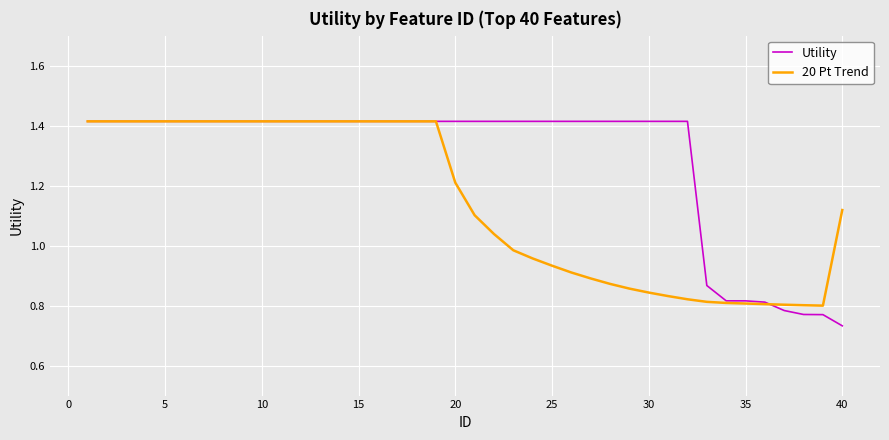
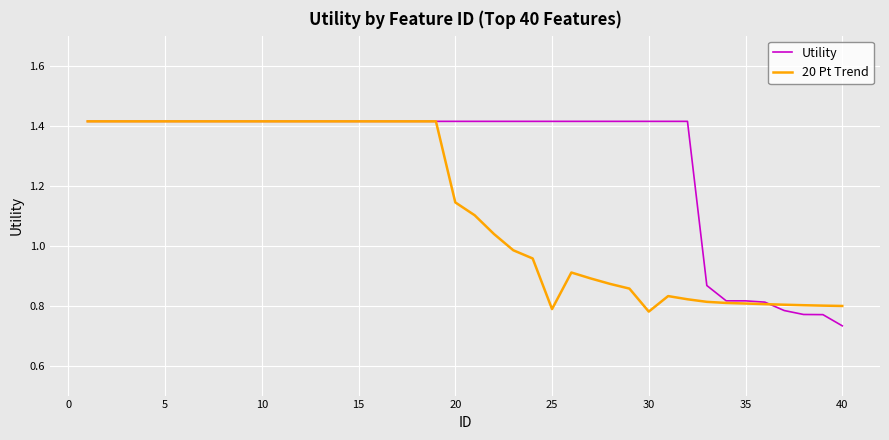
  {
    "Utility": {
      "20": 1.41,
      "25": 1.41,
      "30": 1.41,
      "35": 0.82,
      "40": 0.73
    },
    "20 Pt Trend": {
-     "20": 1.21,
-     "25": 0.93,
-     "30": 0.84,
+     "20": 1.14,
+     "25": 0.79,
+     "30": 0.78,
      "35": 0.81,
-     "40": 1.12
+     "40": 0.80
    }
  }
